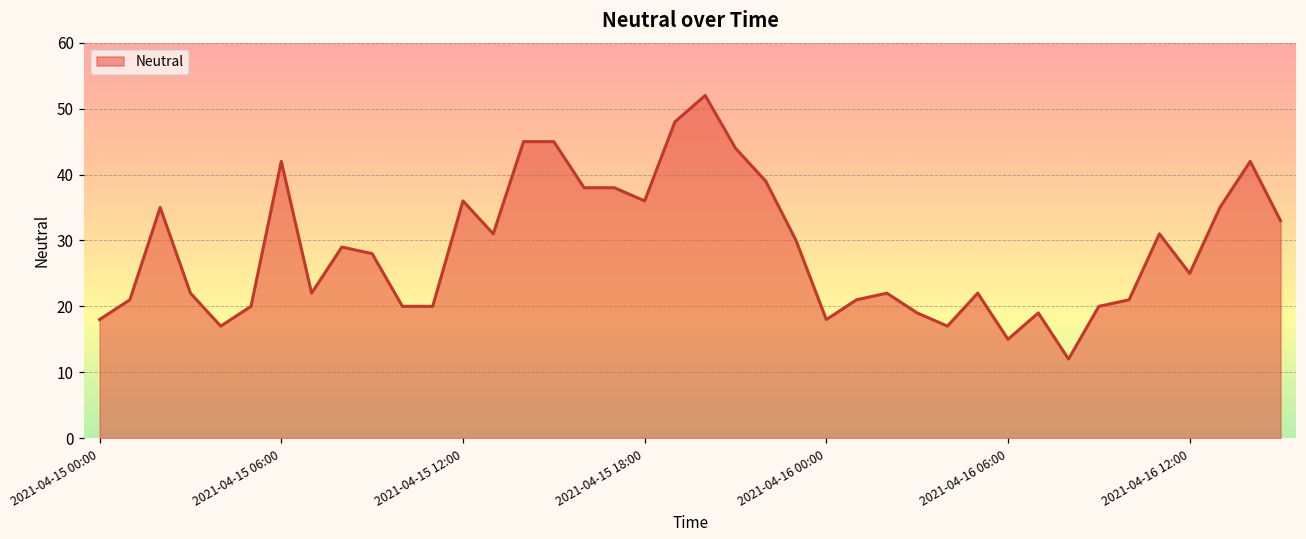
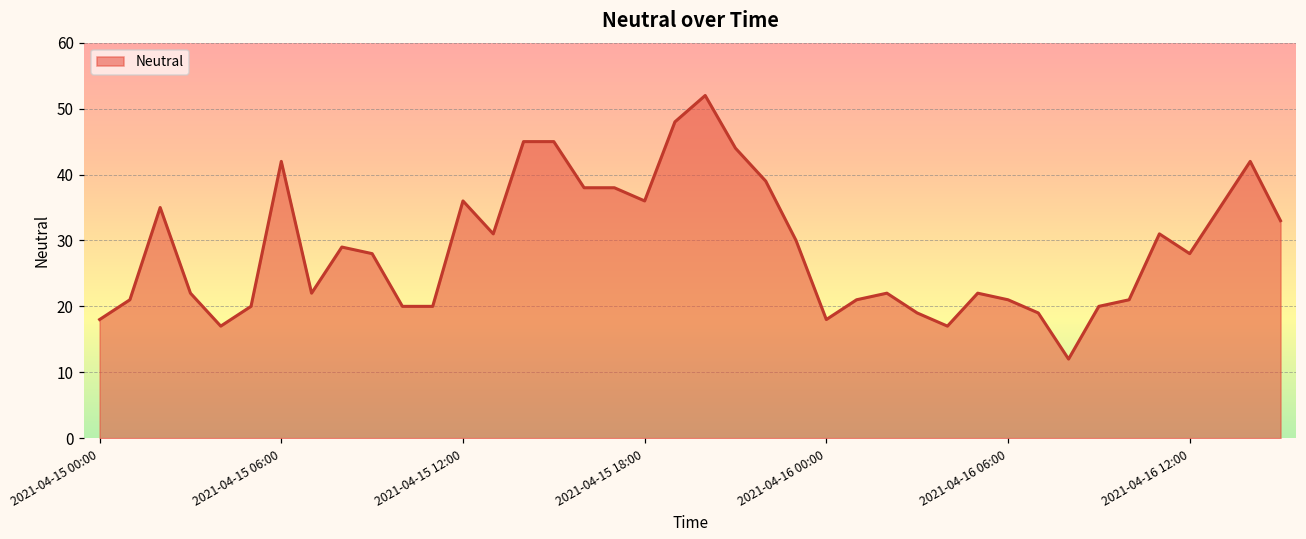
  {
    "2021-04-15 00:00": 18,
    "2021-04-15 06:00": 42,
    "2021-04-15 12:00": 36,
    "2021-04-15 18:00": 36,
    "2021-04-16 00:00": 18,
-   "2021-04-16 06:00": 15,
-   "2021-04-16 12:00": 25
+   "2021-04-16 06:00": 21,
+   "2021-04-16 12:00": 28
  }
